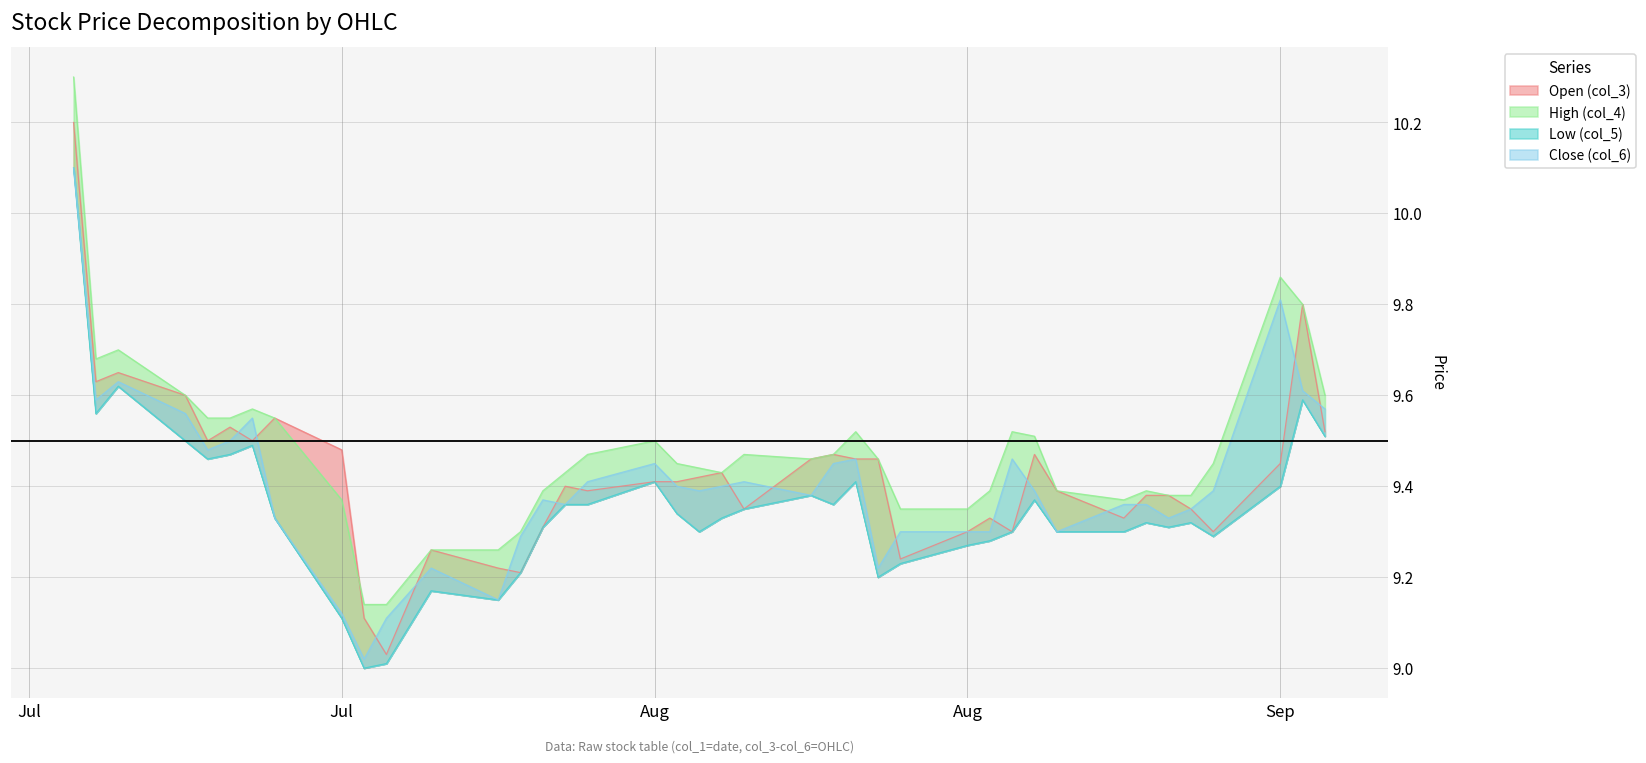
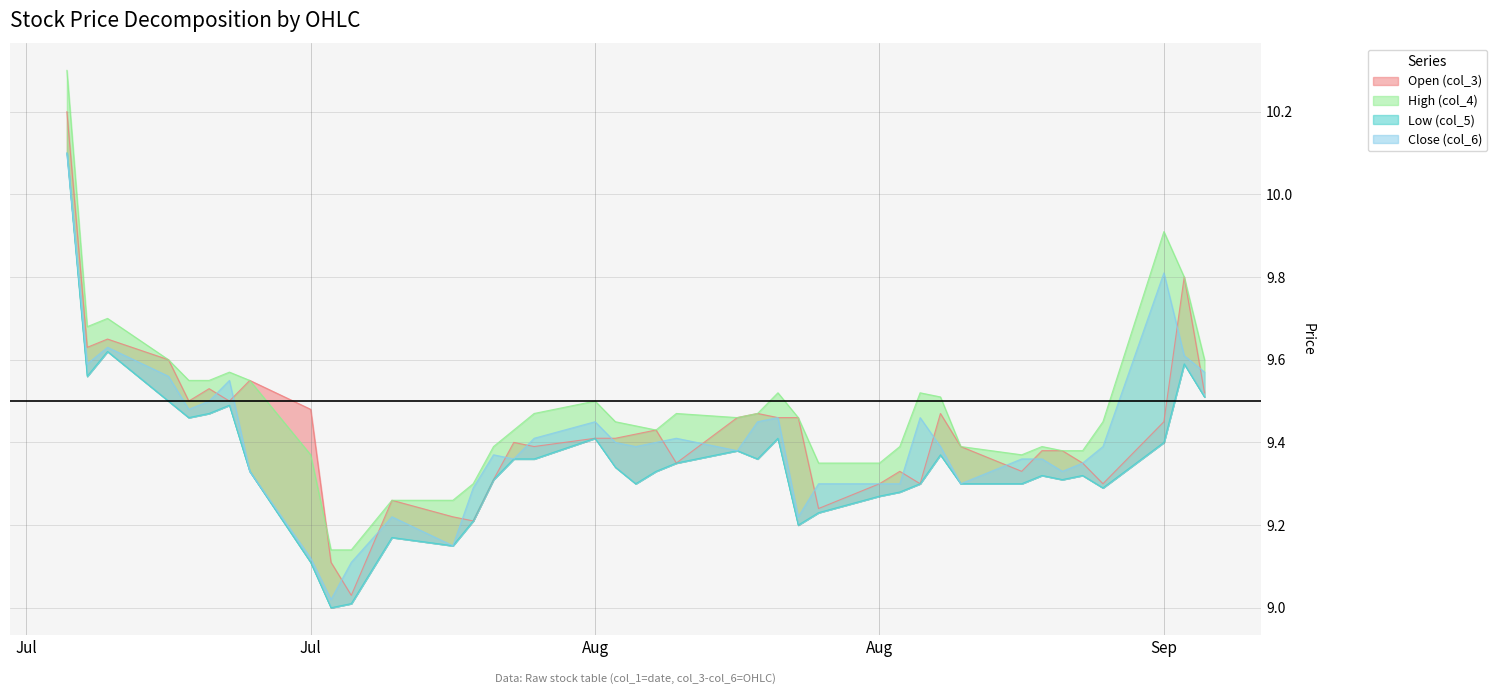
  {
    "Open (col_3)": {
      "Jul": 9.48,
      "Sep": 9.45
    },
    "High (col_4)": {
      "Jul": 9.37,
-     "Sep": 9.86
+     "Sep": 9.91
    }
  }
